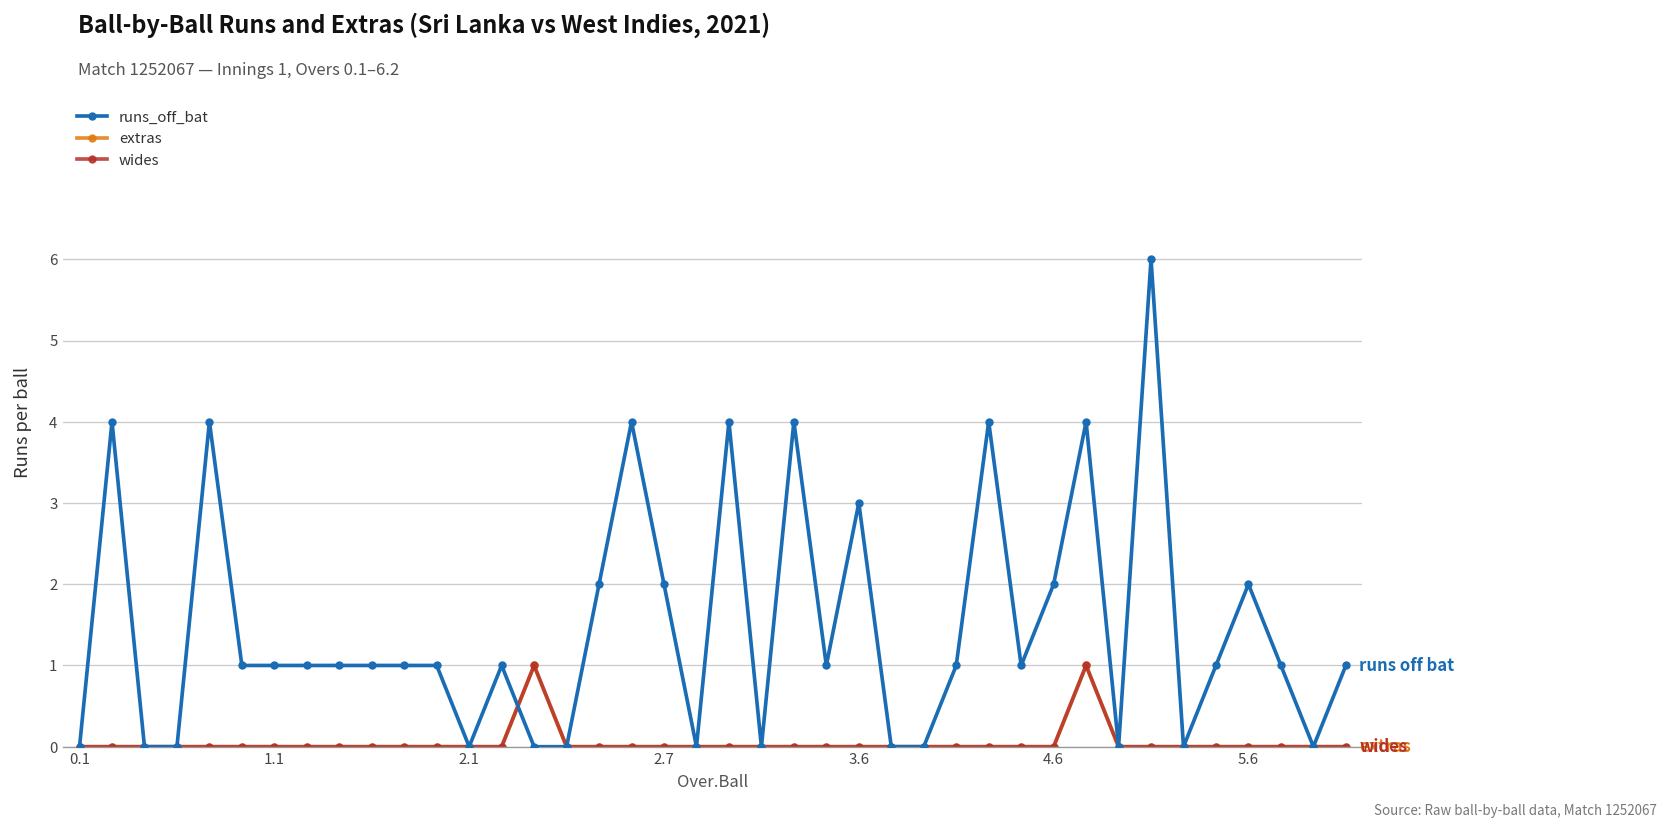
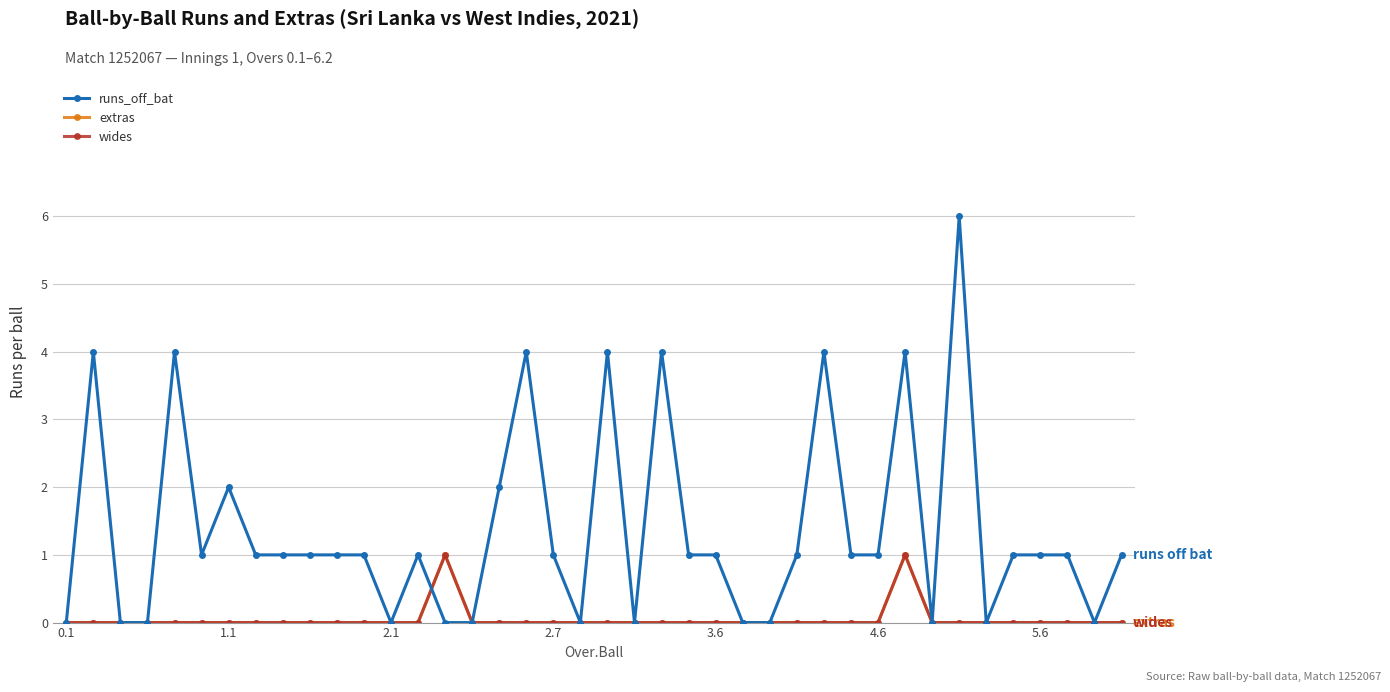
  {
    "runs_off_bat": {
-     "1.1": 1,
-     "2.7": 2,
-     "3.6": 3,
-     "4.6": 2,
-     "5.6": 2
+     "1.1": 2,
+     "2.7": 1,
+     "3.6": 1,
+     "4.6": 1,
+     "5.6": 1
    },
    "wides": {
      "1.1": 0,
      "2.7": 0,
      "3.6": 0,
      "4.6": 0,
      "5.6": 0
    }
  }
